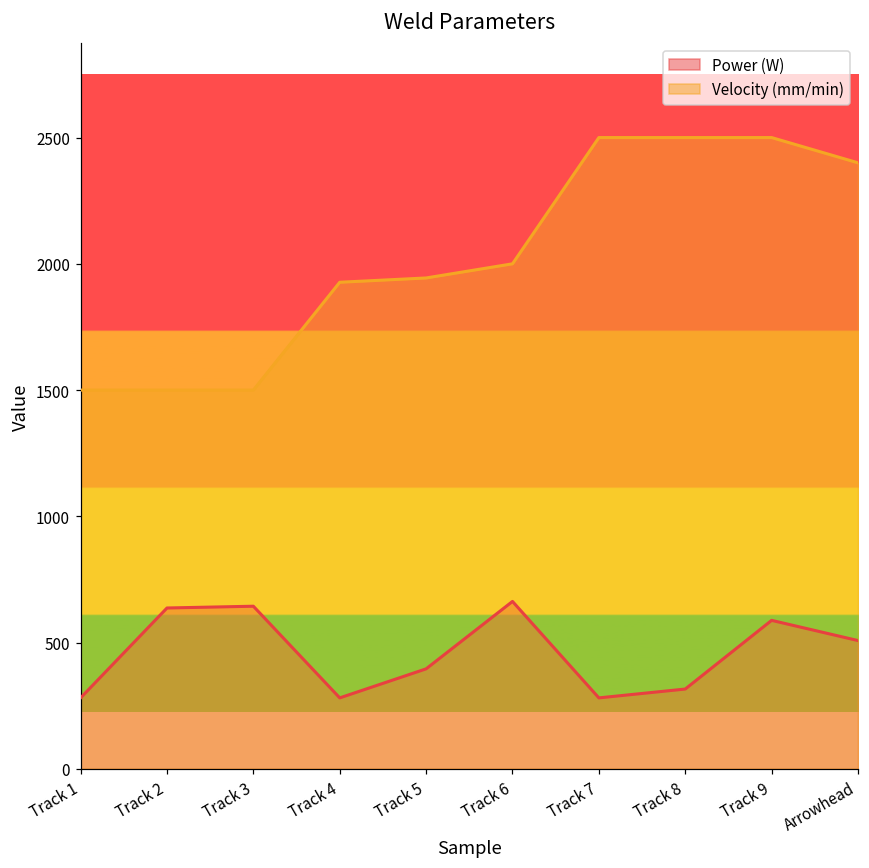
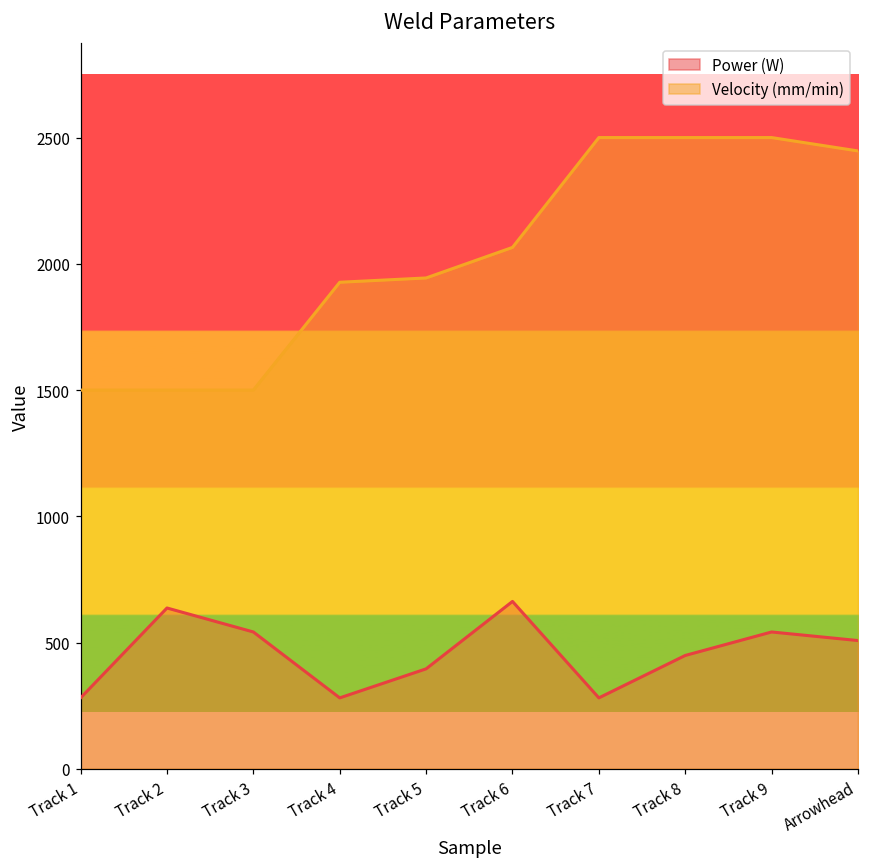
  {
    "Power (W)": {
      "Track 1": 280,
      "Track 2": 640,
-     "Track 3": 640,
+     "Track 3": 540,
      "Track 4": 280,
      "Track 5": 400,
      "Track 6": 660,
      "Track 7": 280,
-     "Track 8": 320,
-     "Track 9": 590,
+     "Track 8": 450,
+     "Track 9": 540,
      "Arrowhead": 510
    },
    "Velocity (mm/min)": {
      "Track 1": 1500,
      "Track 2": 1500,
      "Track 3": 1500,
      "Track 4": 1930,
      "Track 5": 1940,
-     "Track 6": 2000,
+     "Track 6": 2070,
      "Track 7": 2500,
      "Track 8": 2500,
      "Track 9": 2500,
-     "Arrowhead": 2400
+     "Arrowhead": 2450
    }
  }
